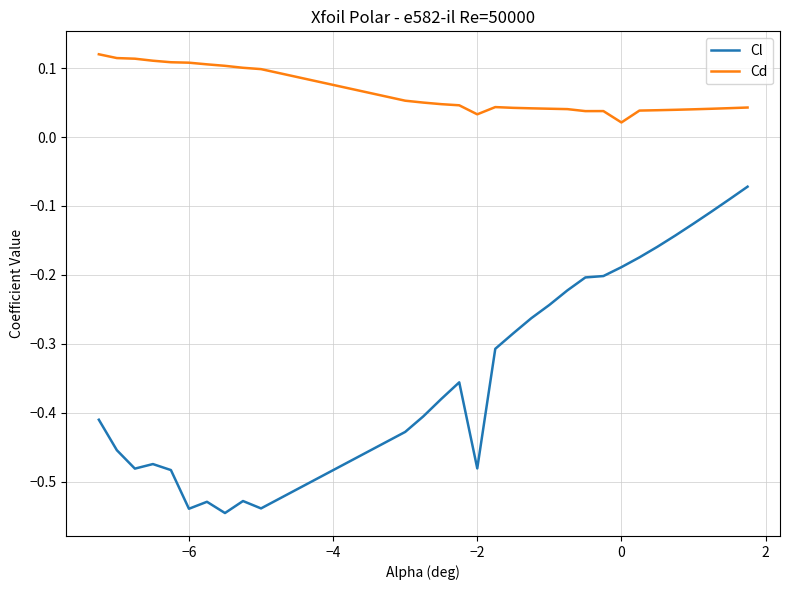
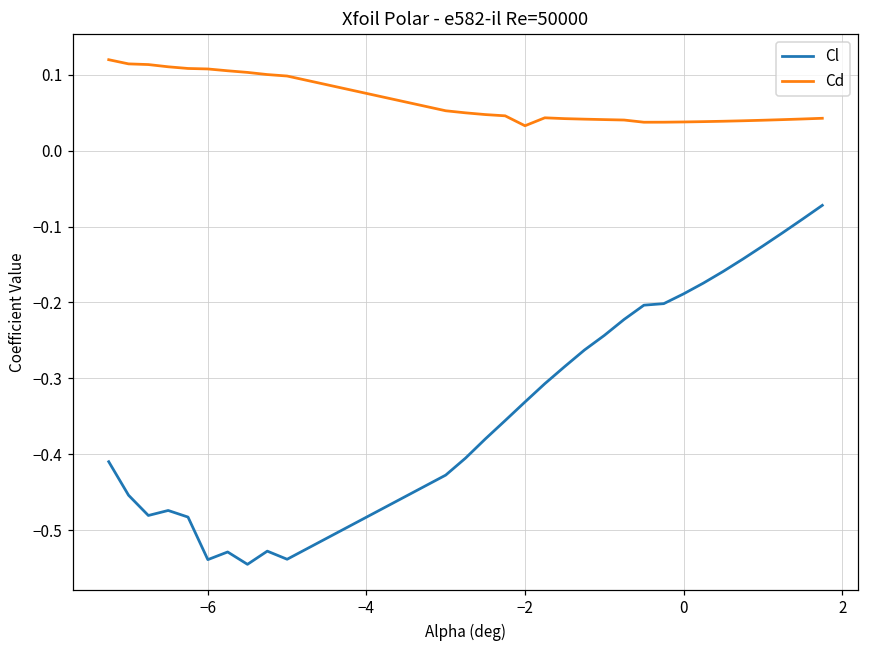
  {
    "Cl": {
      "−6": -0.54,
-     "−2": -0.48,
+     "−2": -0.33,
      "0": -0.19
    },
    "Cd": {
      "−6": 0.11,
      "−2": 0.03,
-     "0": 0.02
+     "0": 0.04
    }
  }
